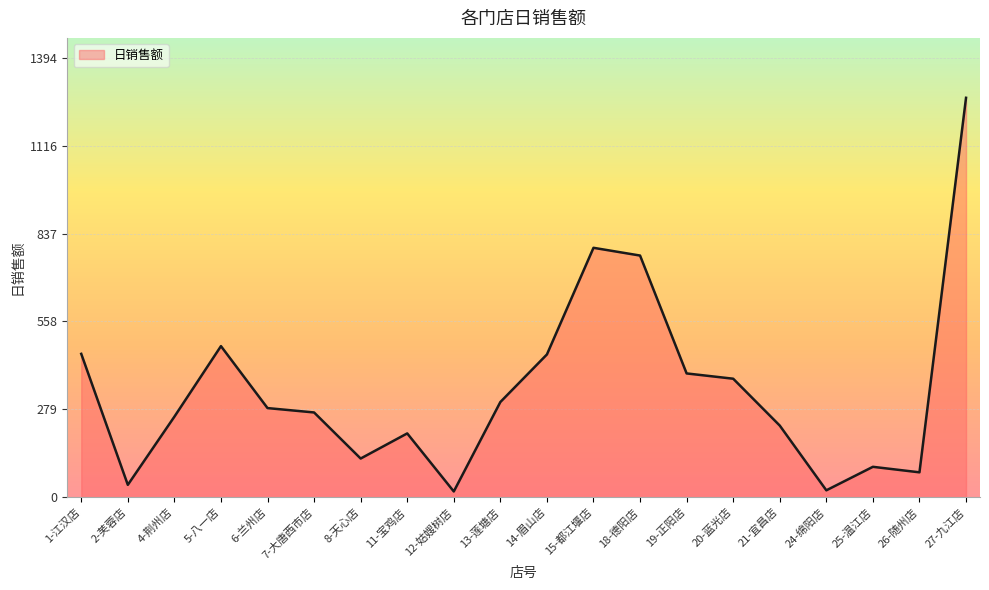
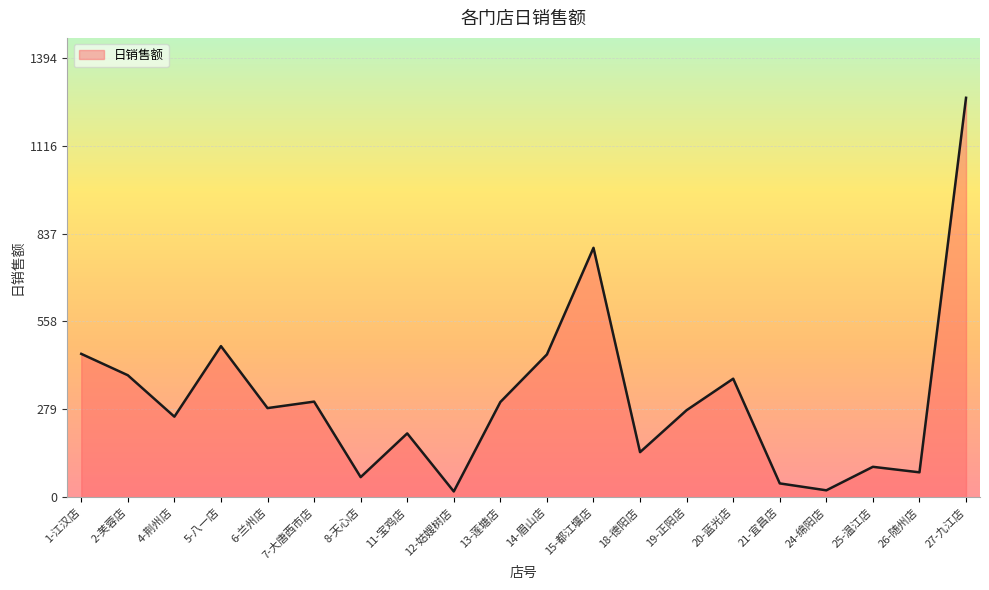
  {
    "1-江汉店": 460,
-   "2-芙蓉店": 40,
+   "2-芙蓉店": 390,
    "4-荆州店": 260,
    "5-八一店": 480,
    "6-兰州店": 280,
-   "7-大唐西市店": 270,
-   "8-天心店": 120,
+   "7-大唐西市店": 300,
+   "8-天心店": 60,
    "11-宝鸡店": 200,
    "12-姑嫂树店": 20,
    "13-莲塘店": 300,
    "14-眉山店": 450,
    "15-都江堰店": 790,
-   "18-德阳店": 770,
-   "19-正阳店": 390,
+   "18-德阳店": 140,
+   "19-正阳店": 280,
    "20-蓝光店": 380,
-   "21-宜昌店": 230,
+   "21-宜昌店": 40,
    "24-绵阳店": 20,
    "25-温江店": 100,
    "26-随州店": 80,
    "27-九江店": 1270
  }
